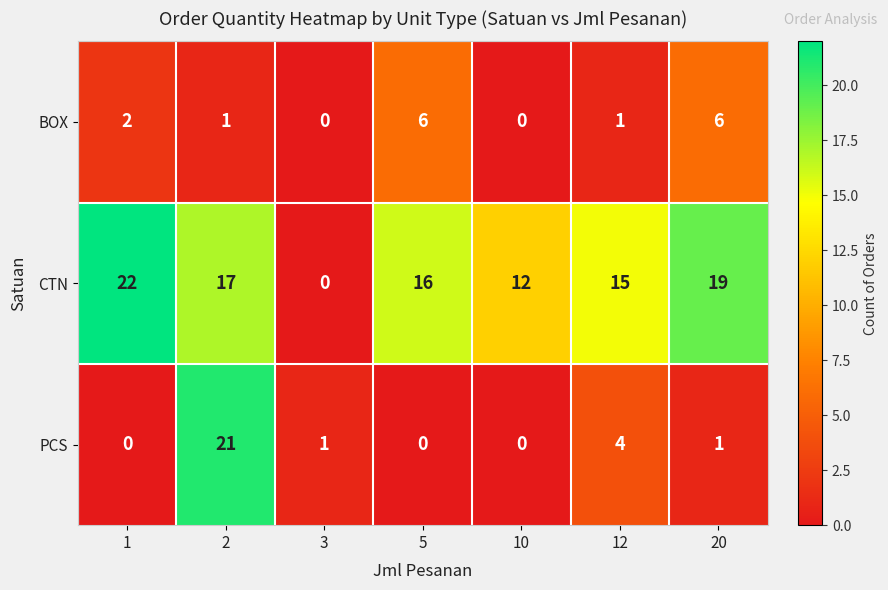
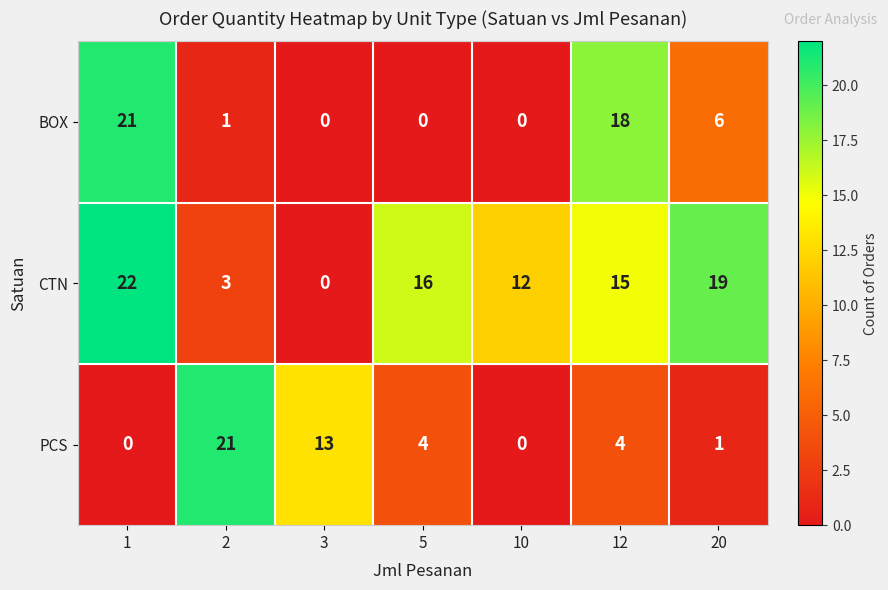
  {
    "BOX": {
-     "1": 2,
+     "1": 21,
      "2": 1,
      "3": 0,
-     "5": 6,
+     "5": 0,
      "10": 0,
-     "12": 1,
+     "12": 18,
      "20": 6
    },
    "CTN": {
      "1": 22,
-     "2": 17,
+     "2": 3,
      "3": 0,
      "5": 16,
      "10": 12,
      "12": 15,
      "20": 19
    },
    "PCS": {
      "1": 0,
      "2": 21,
-     "3": 1,
-     "5": 0,
+     "3": 13,
+     "5": 4,
      "10": 0,
      "12": 4,
      "20": 1
    }
  }
